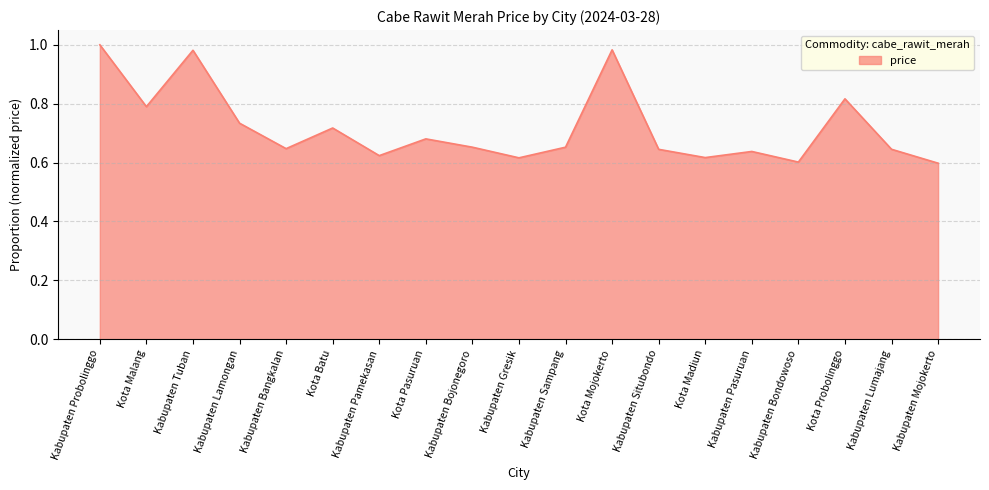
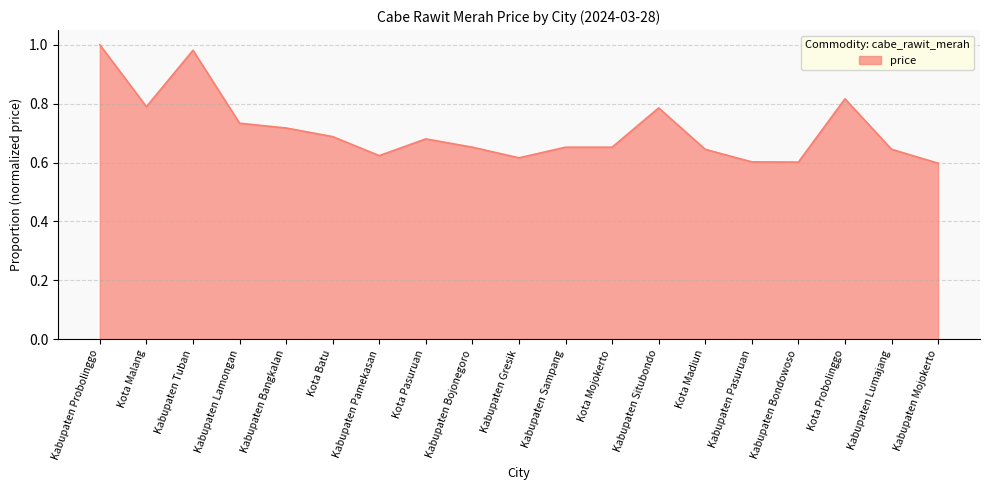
  {
    "Kabupaten Probolinggo": 1.00,
    "Kota Malang": 0.79,
    "Kabupaten Tuban": 0.98,
    "Kabupaten Lamongan": 0.73,
-   "Kabupaten Bangkalan": 0.65,
-   "Kota Batu": 0.72,
+   "Kabupaten Bangkalan": 0.72,
+   "Kota Batu": 0.69,
    "Kabupaten Pamekasan": 0.62,
    "Kota Pasuruan": 0.68,
    "Kabupaten Bojonegoro": 0.65,
    "Kabupaten Gresik": 0.62,
    "Kabupaten Sampang": 0.65,
-   "Kota Mojokerto": 0.98,
-   "Kabupaten Situbondo": 0.64,
-   "Kota Madiun": 0.62,
-   "Kabupaten Pasuruan": 0.64,
+   "Kota Mojokerto": 0.65,
+   "Kabupaten Situbondo": 0.79,
+   "Kota Madiun": 0.64,
+   "Kabupaten Pasuruan": 0.60,
    "Kabupaten Bondowoso": 0.60,
    "Kota Probolinggo": 0.82,
    "Kabupaten Lumajang": 0.65,
    "Kabupaten Mojokerto": 0.60
  }
